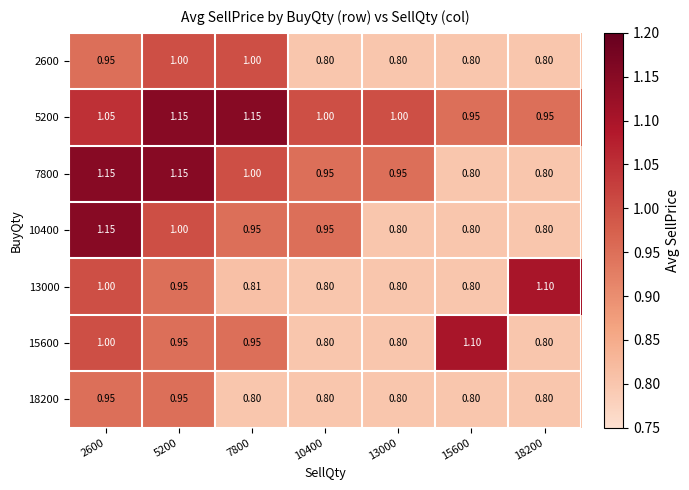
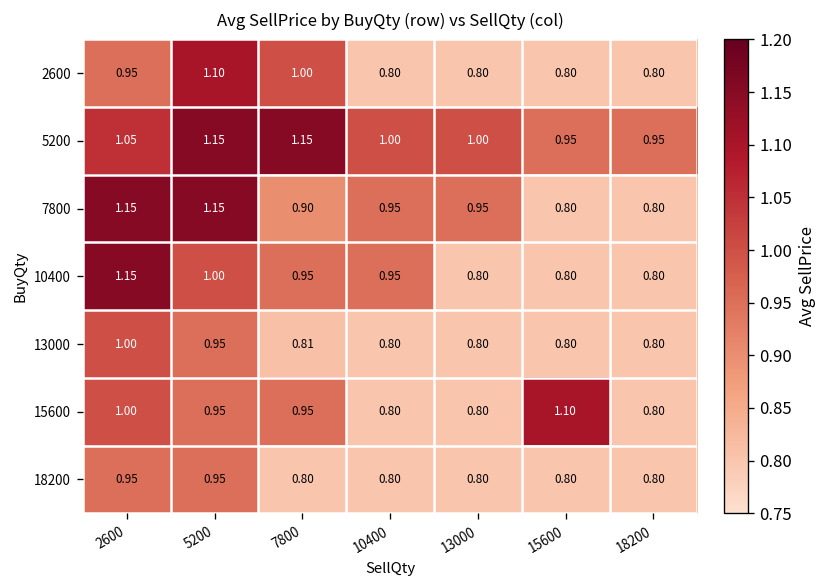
  {
    "2600": {
      "2600": 0.95,
-     "5200": 1.00,
+     "5200": 1.10,
      "7800": 1.00,
      "10400": 0.80,
      "13000": 0.80,
      "15600": 0.80,
      "18200": 0.80
    },
    "5200": {
      "2600": 1.05,
      "5200": 1.15,
      "7800": 1.15,
      "10400": 1.00,
      "13000": 1.00,
      "15600": 0.95,
      "18200": 0.95
    },
    "7800": {
      "2600": 1.15,
      "5200": 1.15,
-     "7800": 1.00,
+     "7800": 0.90,
      "10400": 0.95,
      "13000": 0.95,
      "15600": 0.80,
      "18200": 0.80
    },
    "10400": {
      "2600": 1.15,
      "5200": 1.00,
      "7800": 0.95,
      "10400": 0.95,
      "13000": 0.80,
      "15600": 0.80,
      "18200": 0.80
    },
    "13000": {
      "2600": 1.00,
      "5200": 0.95,
      "7800": 0.81,
      "10400": 0.80,
      "13000": 0.80,
      "15600": 0.80,
-     "18200": 1.10
+     "18200": 0.80
    },
    "15600": {
      "2600": 1.00,
      "5200": 0.95,
      "7800": 0.95,
      "10400": 0.80,
      "13000": 0.80,
      "15600": 1.10,
      "18200": 0.80
    },
    "18200": {
      "2600": 0.95,
      "5200": 0.95,
      "7800": 0.80,
      "10400": 0.80,
      "13000": 0.80,
      "15600": 0.80,
      "18200": 0.80
    }
  }
